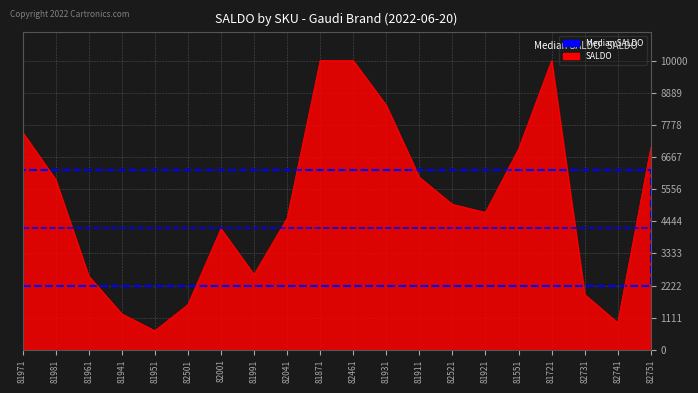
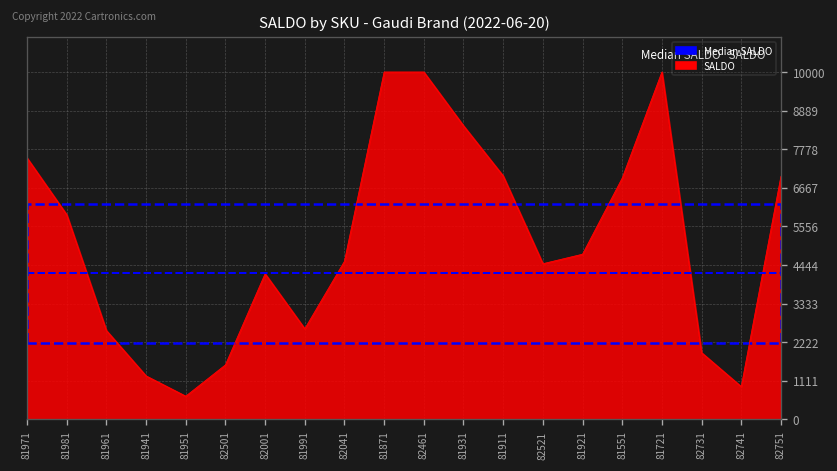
  {
    "SALDO": {
      "81971": 7500,
      "81981": 5900,
      "81961": 2600,
      "81941": 1200,
      "81951": 700,
      "82501": 1600,
      "81991": 2600,
      "82041": 4500,
      "81871": 10000,
      "82461": 10000,
      "81931": 8500,
-     "81911": 6000,
-     "82521": 5000,
+     "81911": 7000,
+     "82521": 4500,
      "81921": 4800,
      "81551": 6900,
      "81721": 10000,
      "82731": 1900,
      "82741": 900,
      "82751": 7000
    },
    "Median SALDO": {
      "81971": 4200,
      "81981": 4200,
      "81961": 4200,
      "81941": 4200,
      "81951": 4200,
      "82501": 4200,
      "81991": 4200,
      "82041": 4200,
      "81871": 4200,
      "82461": 4200,
      "81931": 4200,
      "81911": 4200,
      "82521": 4200,
      "81921": 4200,
      "81551": 4200,
      "81721": 4200,
      "82731": 4200,
      "82741": 4200,
      "82751": 4200
    }
  }
